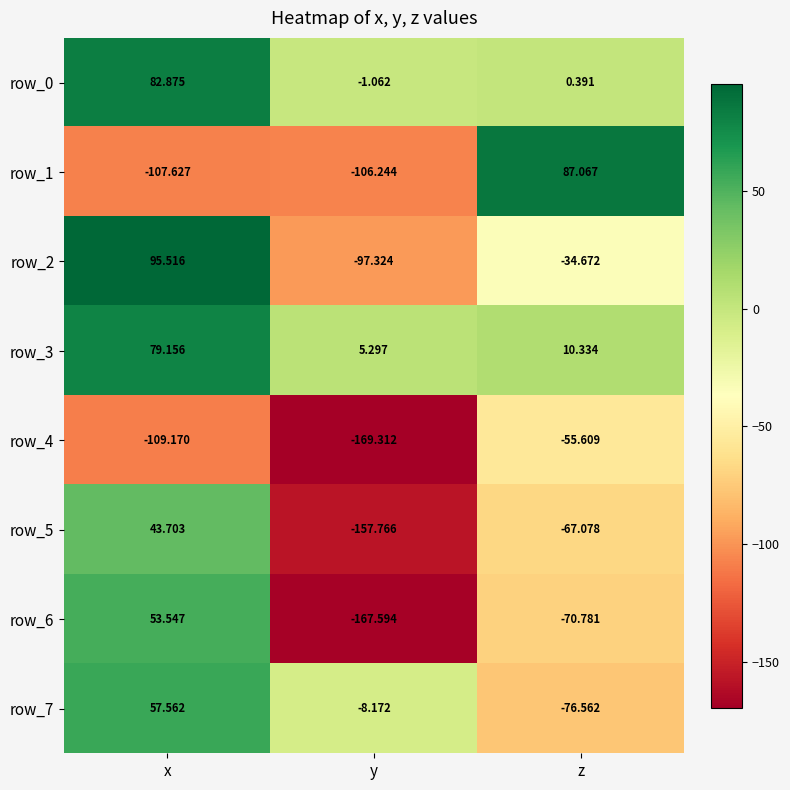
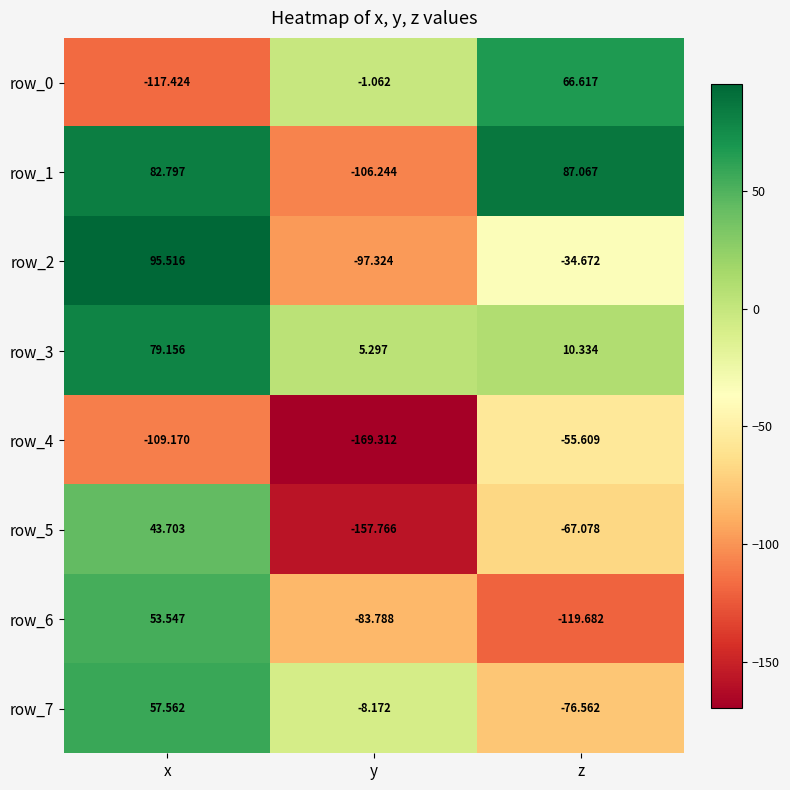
  {
    "row_0": {
-     "x": 82.875,
+     "x": -117.424,
      "y": -1.062,
-     "z": 0.391
+     "z": 66.617
    },
    "row_1": {
-     "x": -107.627,
+     "x": 82.797,
      "y": -106.244,
      "z": 87.067
    },
    "row_2": {
      "x": 95.516,
      "y": -97.324,
      "z": -34.672
    },
    "row_3": {
      "x": 79.156,
      "y": 5.297,
      "z": 10.334
    },
    "row_4": {
      "x": -109.170,
      "y": -169.312,
      "z": -55.609
    },
    "row_5": {
      "x": 43.703,
      "y": -157.766,
      "z": -67.078
    },
    "row_6": {
      "x": 53.547,
-     "y": -167.594,
-     "z": -70.781
+     "y": -83.788,
+     "z": -119.682
    },
    "row_7": {
      "x": 57.562,
      "y": -8.172,
      "z": -76.562
    }
  }
